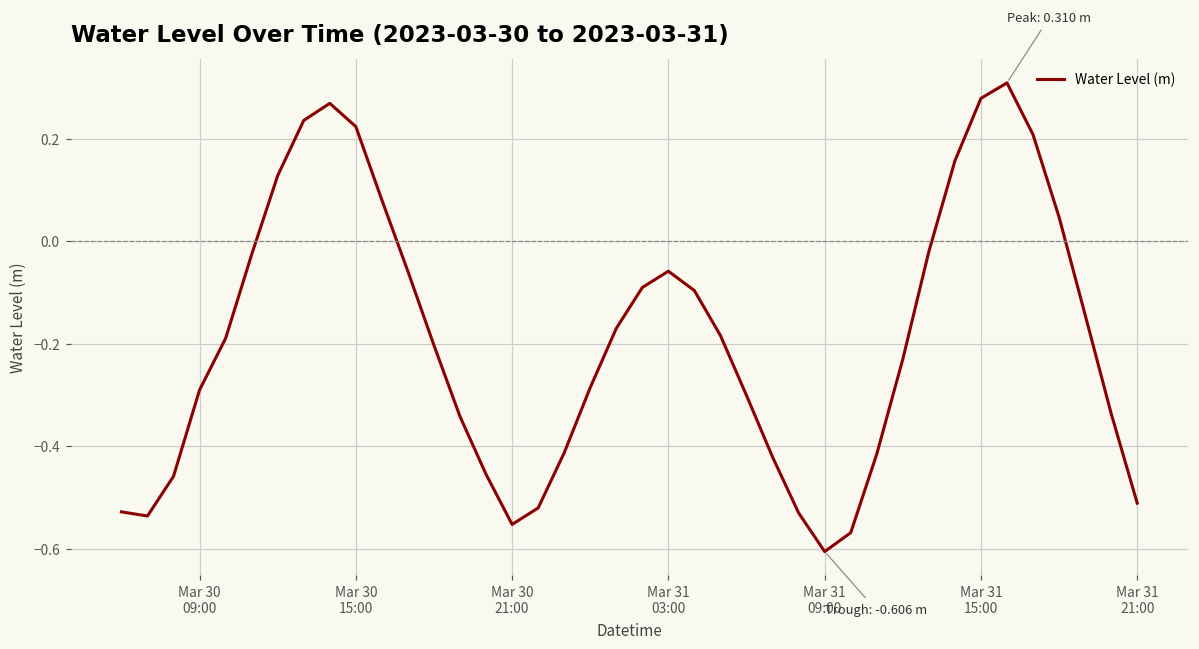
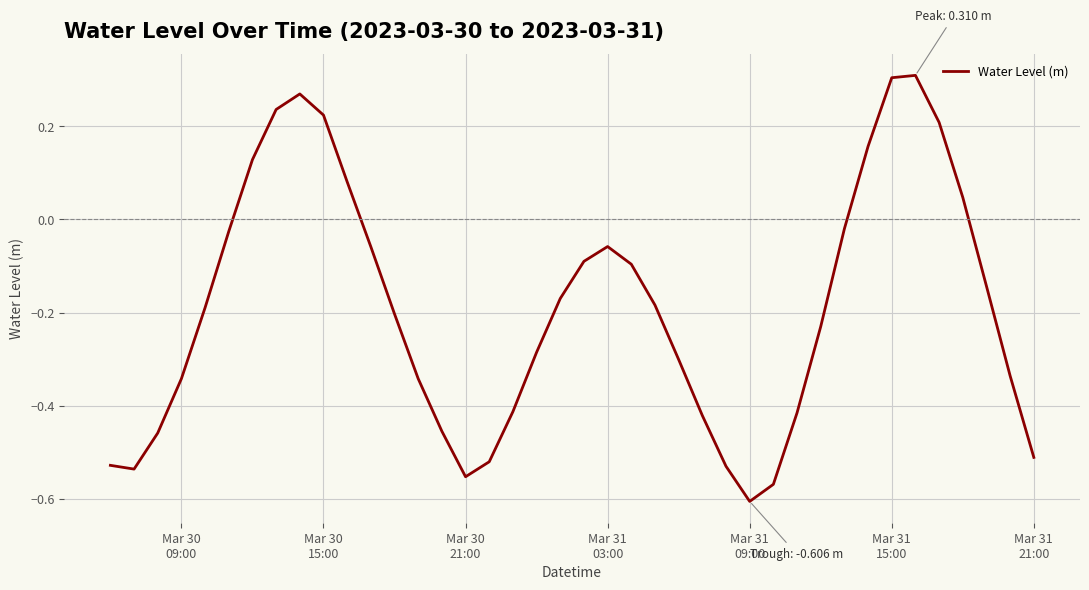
  {
-   "Mar 30 09:00": -0.29,
+   "Mar 30 09:00": -0.34,
    "Mar 30 15:00": 0.22,
    "Mar 30 21:00": -0.55,
    "Mar 31 03:00": -0.06,
-   "Mar 31 15:00": 0.28,
+   "Mar 31 15:00": 0.30,
    "Mar 31 21:00": -0.51
  }
